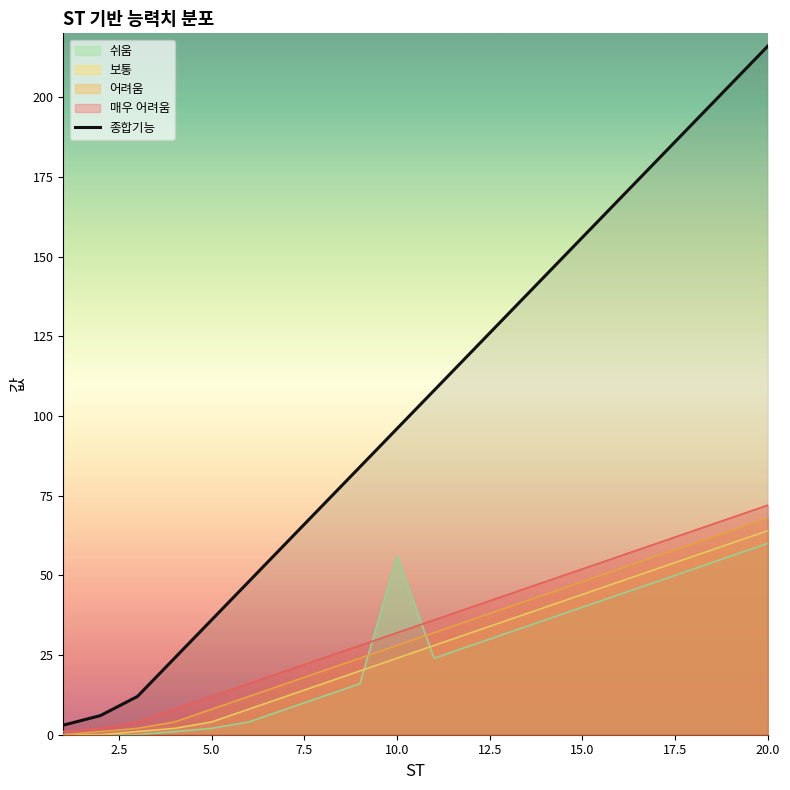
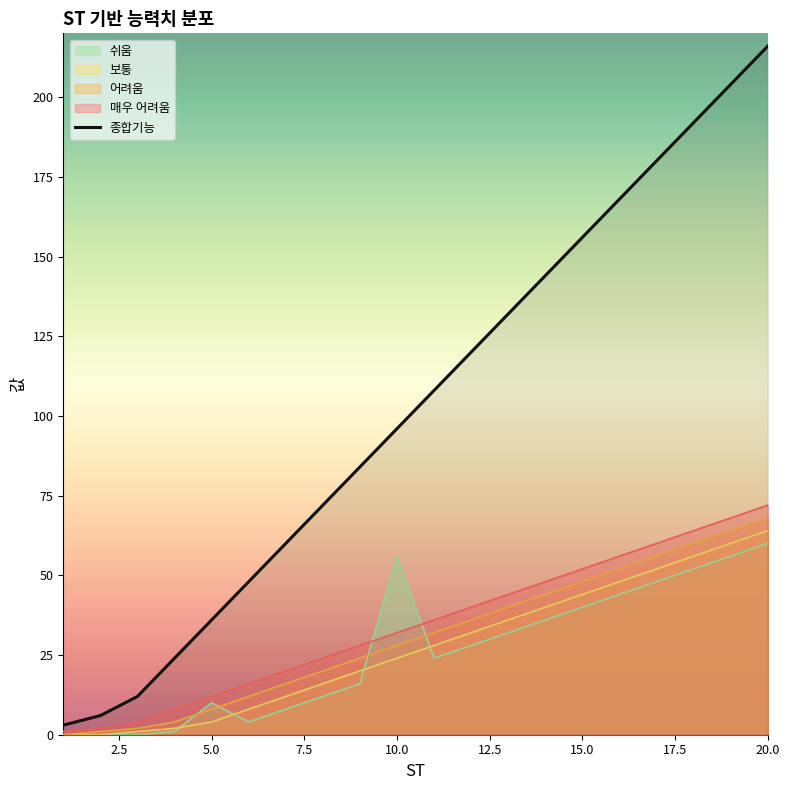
  {
    "쉬움": {
-     "5.0": 2,
+     "5.0": 10,
      "10.0": 56,
      "15.0": 40,
      "20.0": 60
    },
    "종합기능": {
      "5.0": 36,
      "10.0": 96,
      "15.0": 156,
      "20.0": 216
    }
  }
